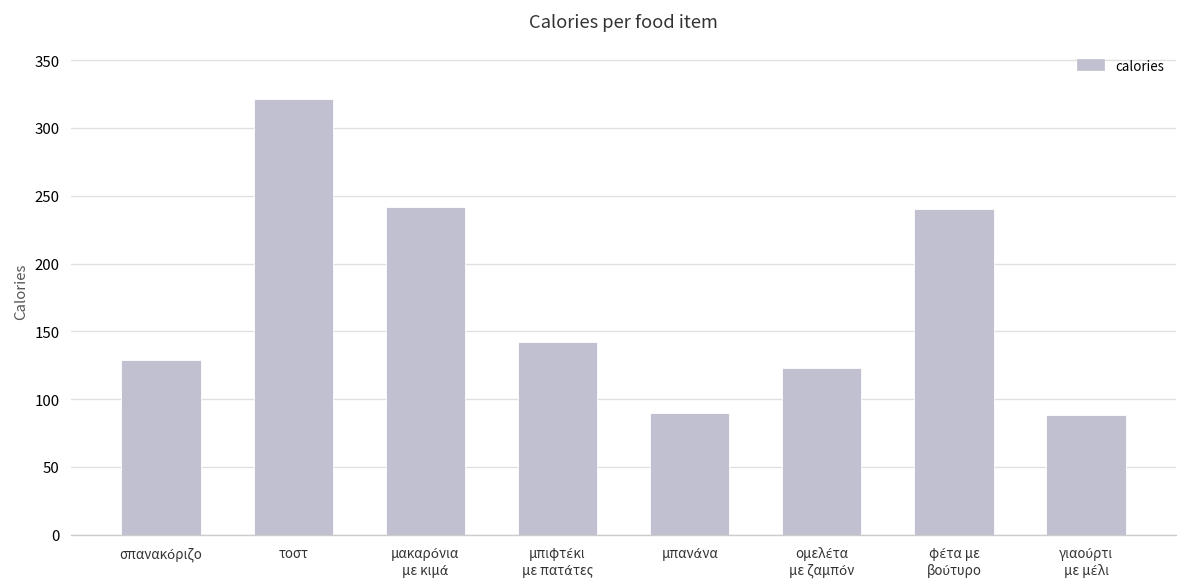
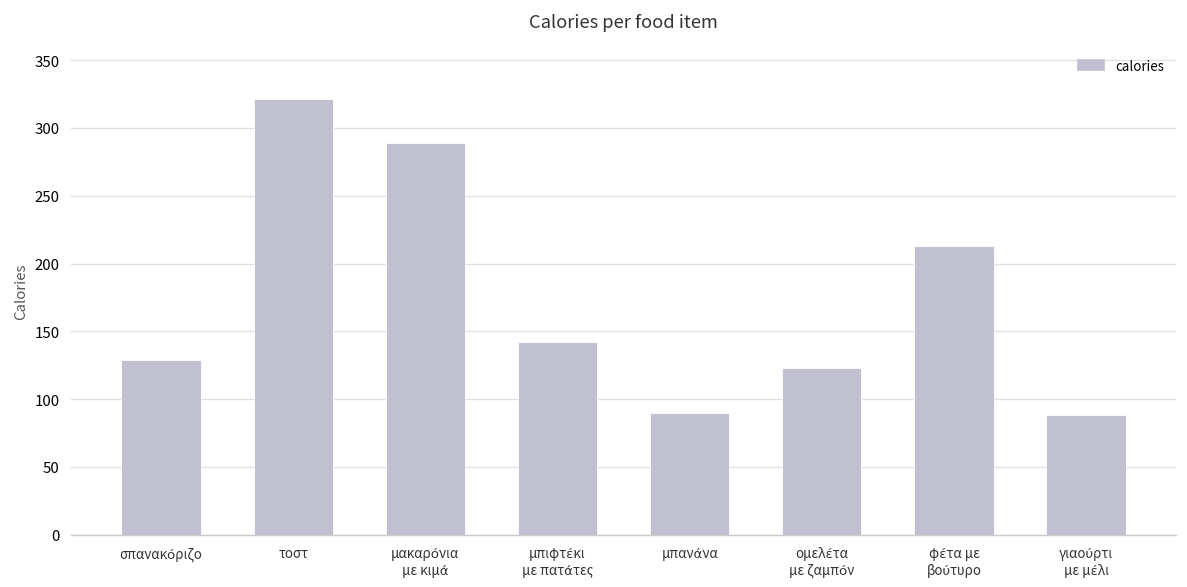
  {
    "σπανακόριζο": 129,
    "τοστ": 321,
-   "μακαρόνια με κιμά": 242,
+   "μακαρόνια με κιμά": 289,
    "μπιφτέκι με πατάτες": 142,
    "μπανάνα": 90,
    "ομελέτα με ζαμπόν": 123,
-   "φέτα με βούτυρο": 240,
+   "φέτα με βούτυρο": 213,
    "γιαούρτι με μέλι": 88
  }
